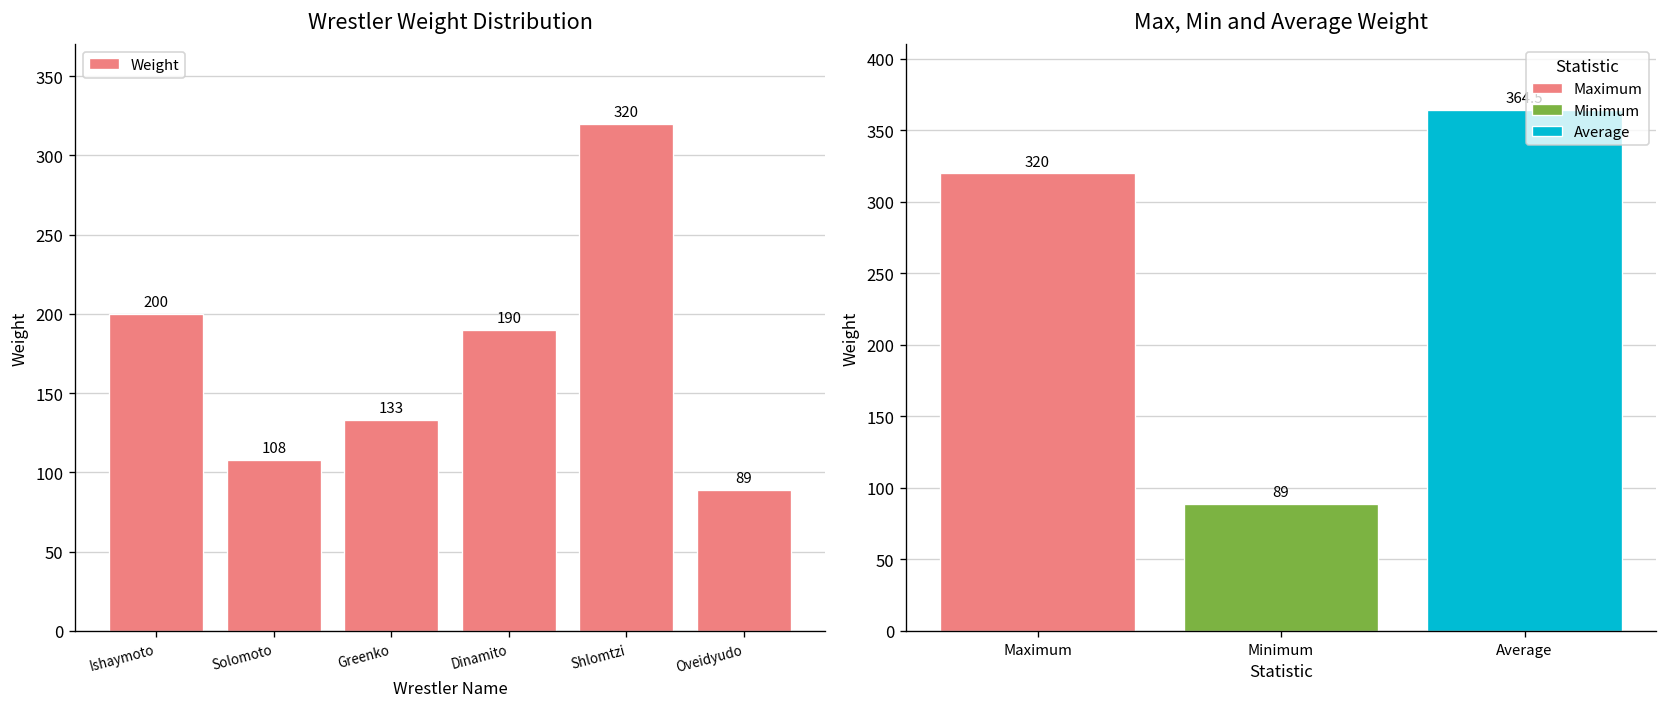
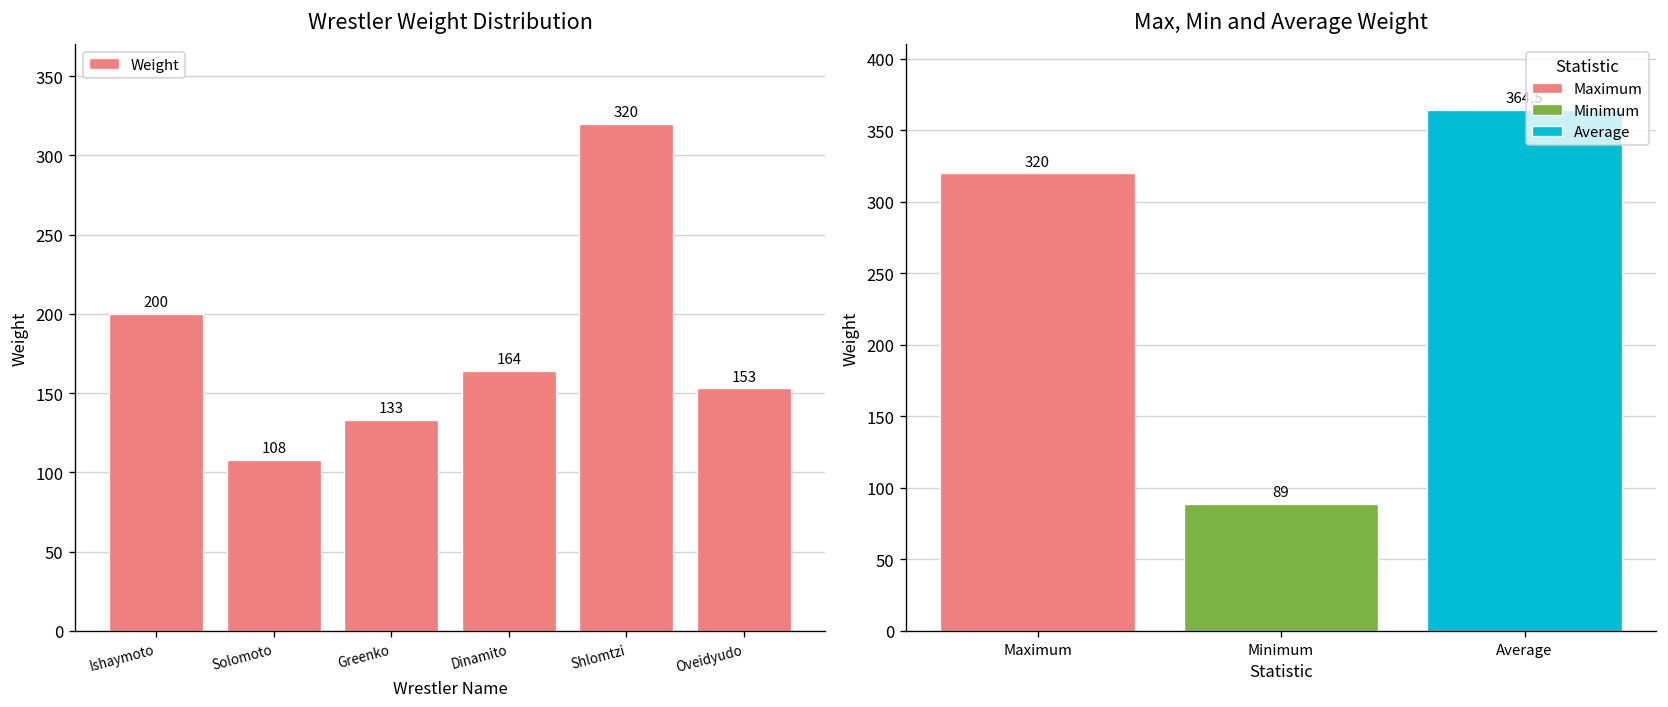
  {
    "Wrestler Weight Distribution": {
      "Ishaymoto": 200,
      "Solomoto": 108,
      "Greenko": 133,
-     "Dinamito": 190,
+     "Dinamito": 164,
      "Shlomtzi": 320,
-     "Oveidyudo": 89
+     "Oveidyudo": 153
    },
    "Max, Min and Average Weight": {
      "Maximum": 320,
      "Minimum": 89
    }
  }
